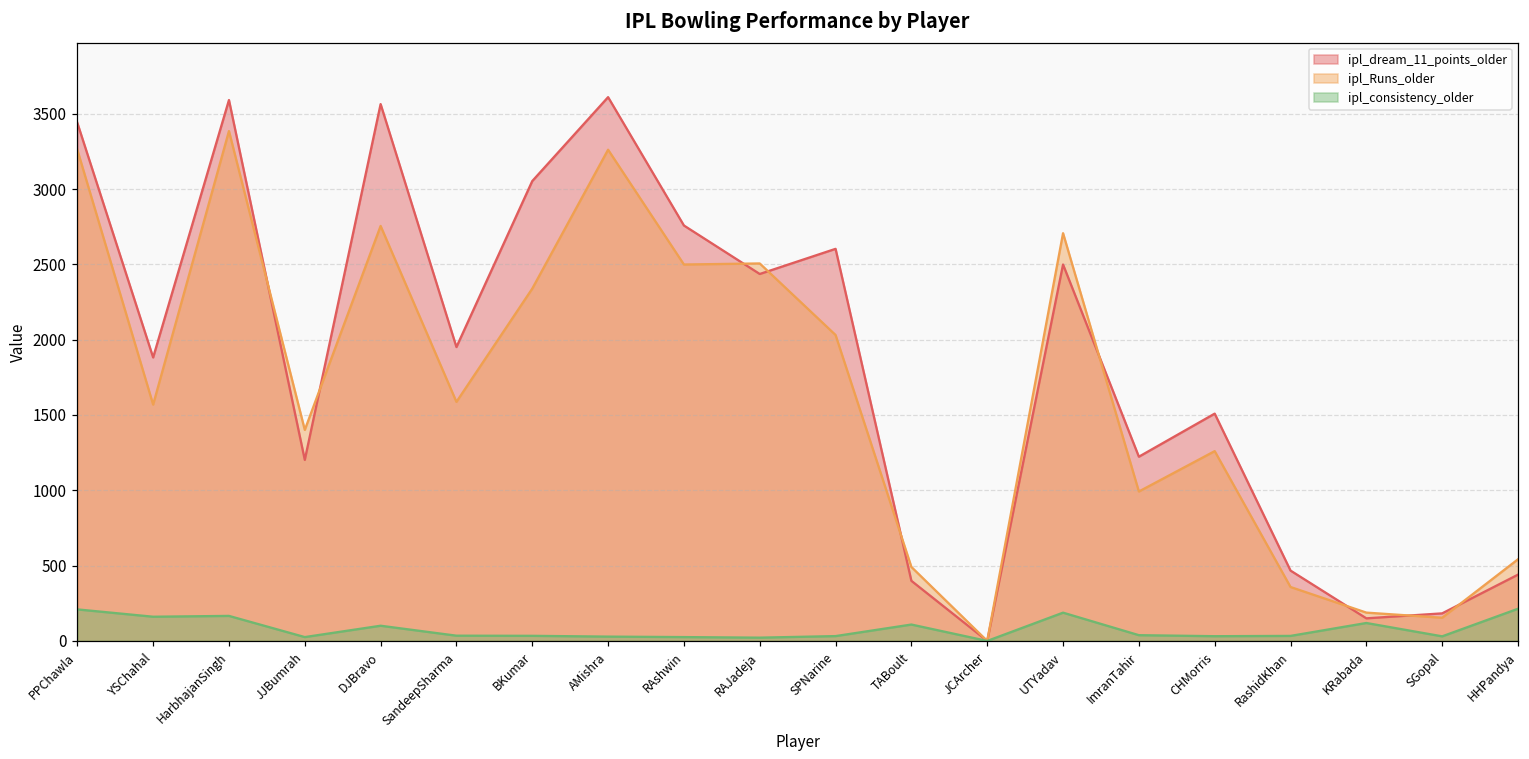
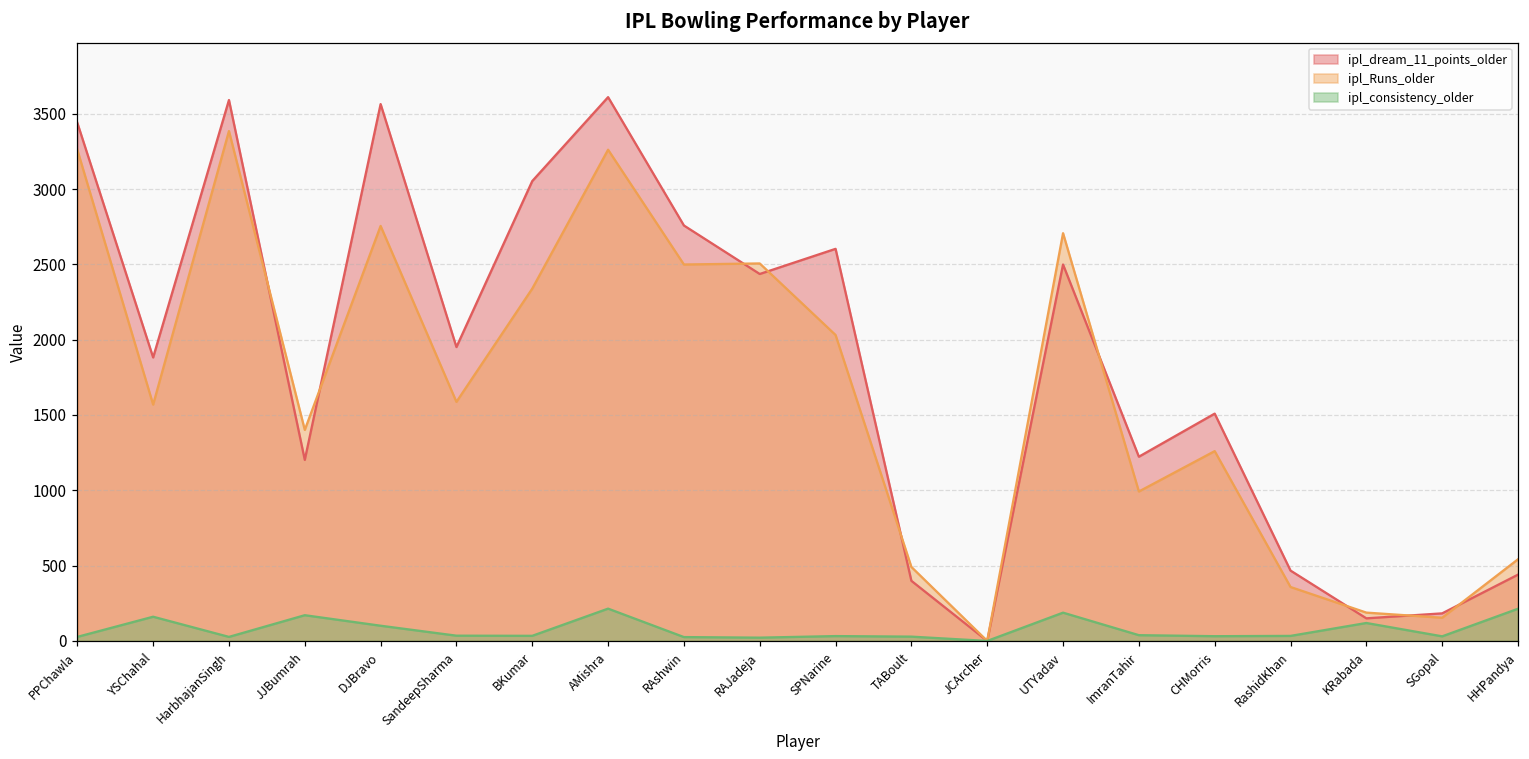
  {
    "ipl_consistency_older": {
-     "PPChawla": 210,
+     "PPChawla": 30,
      "YSChahal": 160,
-     "HarbhajanSingh": 170,
-     "JJBumrah": 30,
+     "HarbhajanSingh": 30,
+     "JJBumrah": 170,
      "DJBravo": 100,
      "SandeepSharma": 30,
      "BKumar": 30,
-     "AMishra": 30,
+     "AMishra": 210,
      "RAshwin": 30,
      "RAJadeja": 20,
      "SPNarine": 30,
-     "TABoult": 110,
+     "TABoult": 30,
      "UTYadav": 190,
      "ImranTahir": 40,
      "CHMorris": 30,
      "RashidKhan": 30,
      "KRabada": 120,
      "SGopal": 30,
      "HHPandya": 210
    }
  }
